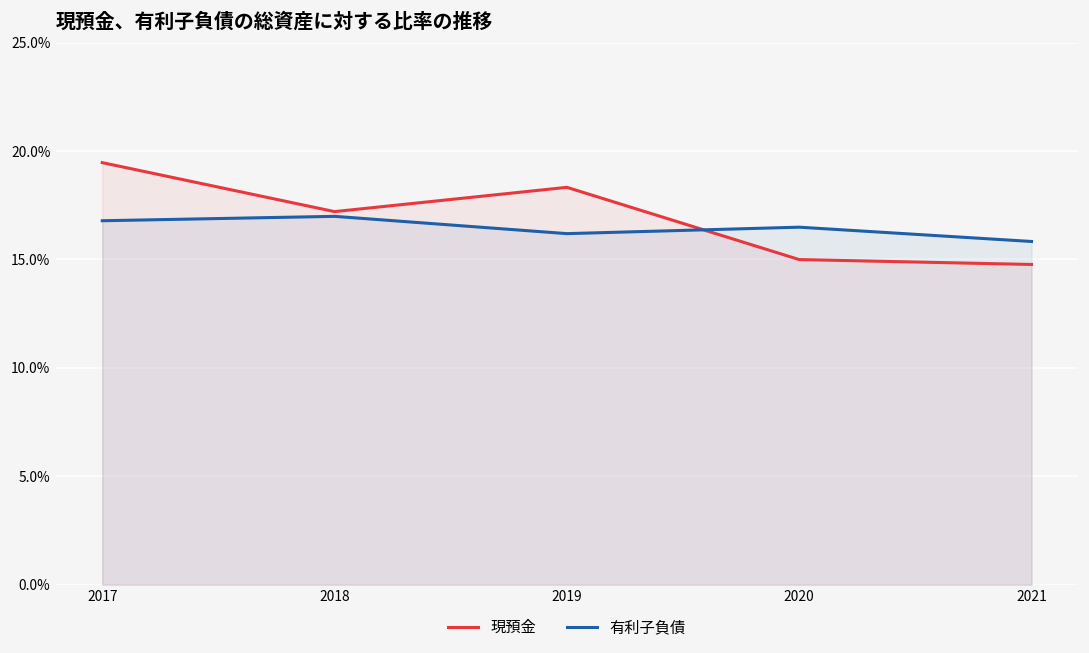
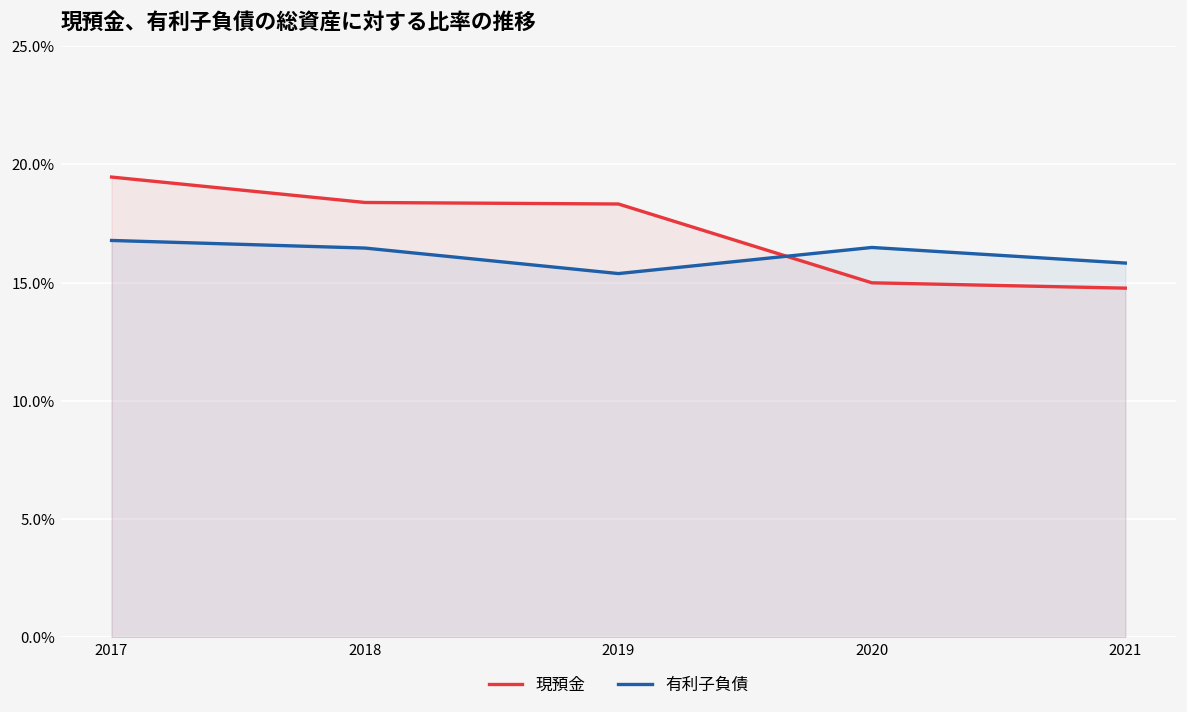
  {
    "現預金": {
      "2017": "19.5%",
-     "2018": "17.2%",
+     "2018": "18.4%",
      "2019": "18.3%",
      "2020": "15.0%",
      "2021": "14.8%"
    },
    "有利子負債": {
      "2017": "16.8%",
-     "2018": "17.0%",
-     "2019": "16.2%",
+     "2018": "16.5%",
+     "2019": "15.4%",
      "2020": "16.5%",
      "2021": "15.8%"
    }
  }
